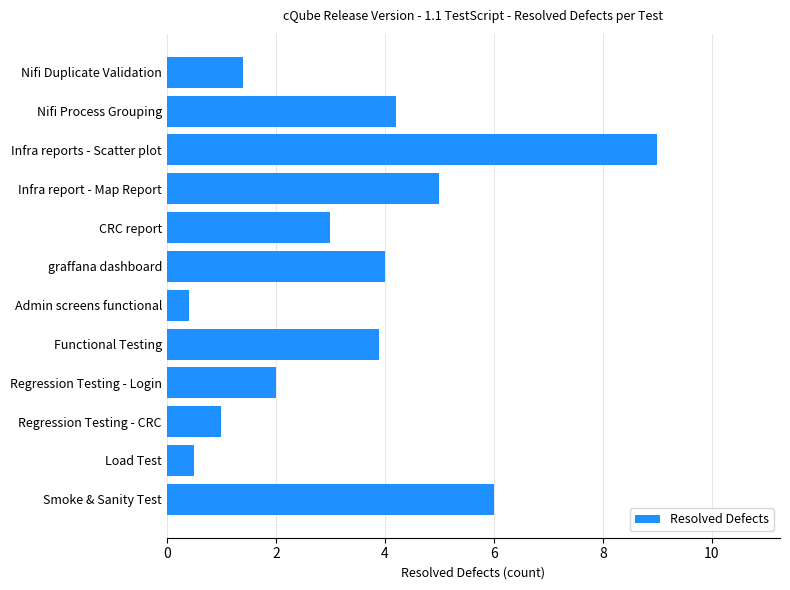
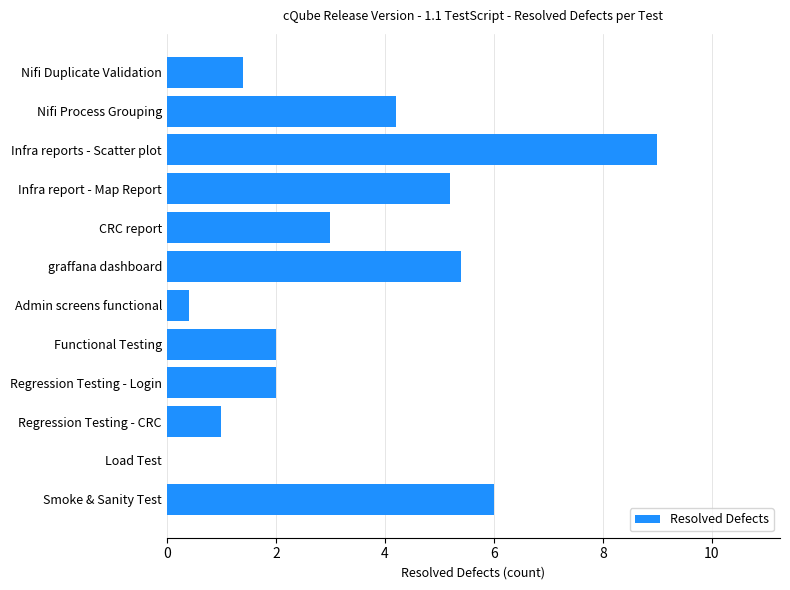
  {
    "Nifi Duplicate Validation": 1.4,
    "Nifi Process Grouping": 4.2,
    "Infra reports - Scatter plot": 9.0,
-   "Infra report - Map Report": 5.0,
+   "Infra report - Map Report": 5.2,
    "CRC report": 3.0,
-   "graffana dashboard": 4.0,
+   "graffana dashboard": 5.4,
    "Admin screens functional": 0.4,
-   "Functional Testing": 3.9,
+   "Functional Testing": 2.0,
    "Regression Testing - Login": 2.0,
    "Regression Testing - CRC": 1.0,
-   "Load Test": 0.5,
+   "Load Test": 0.0,
    "Smoke & Sanity Test": 6.0
  }
